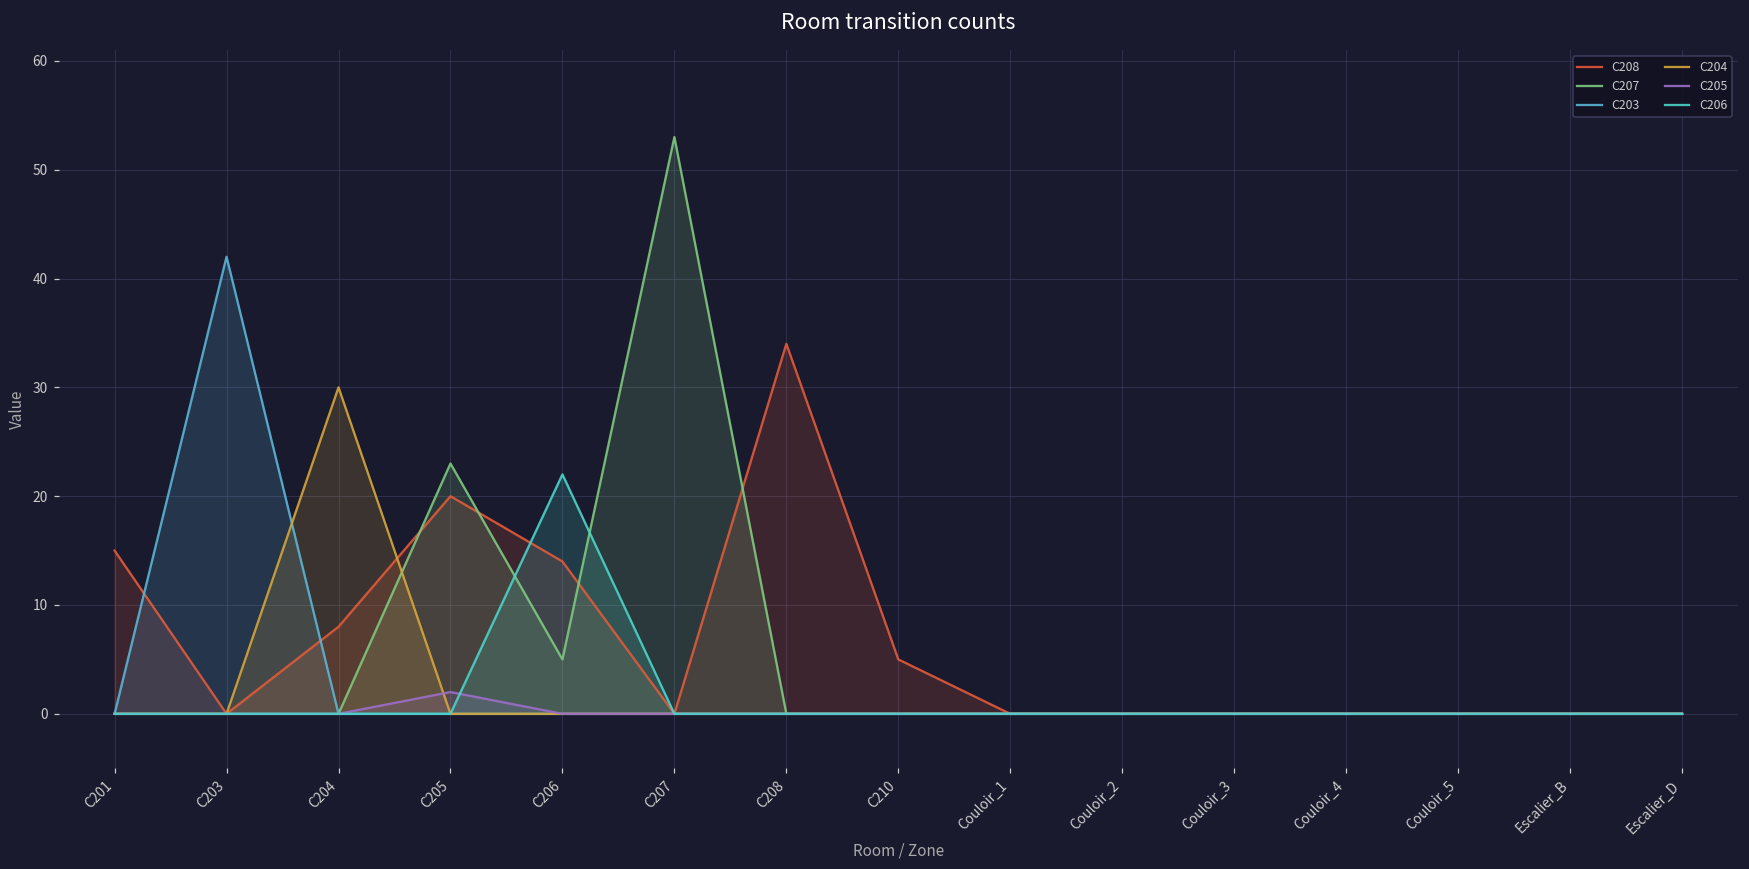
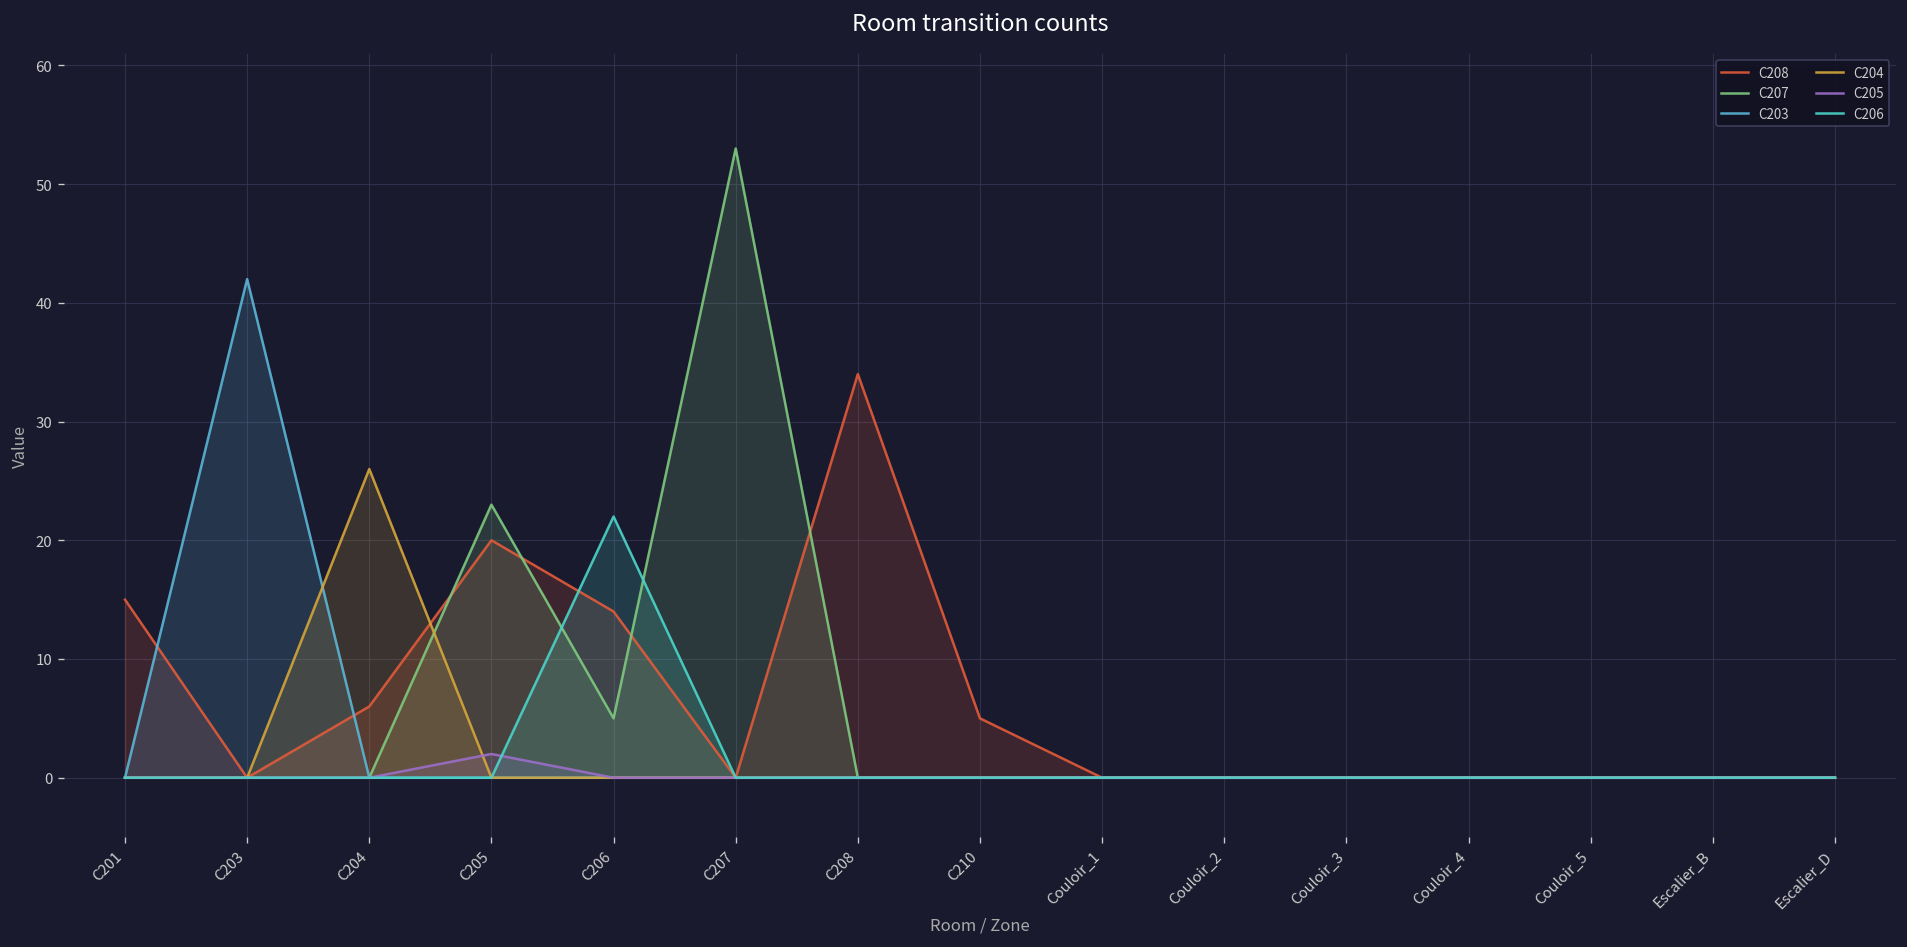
  {
    "C208": {
      "C201": 15,
-     "C204": 8,
+     "C204": 6,
      "C205": 20,
      "C206": 14,
      "C208": 34,
      "C210": 5
    },
    "C207": {
      "C205": 23,
      "C206": 5,
      "C207": 53
    },
    "C204": {
-     "C204": 30
+     "C204": 26
    },
    "C205": {
      "C205": 2
    }
  }
